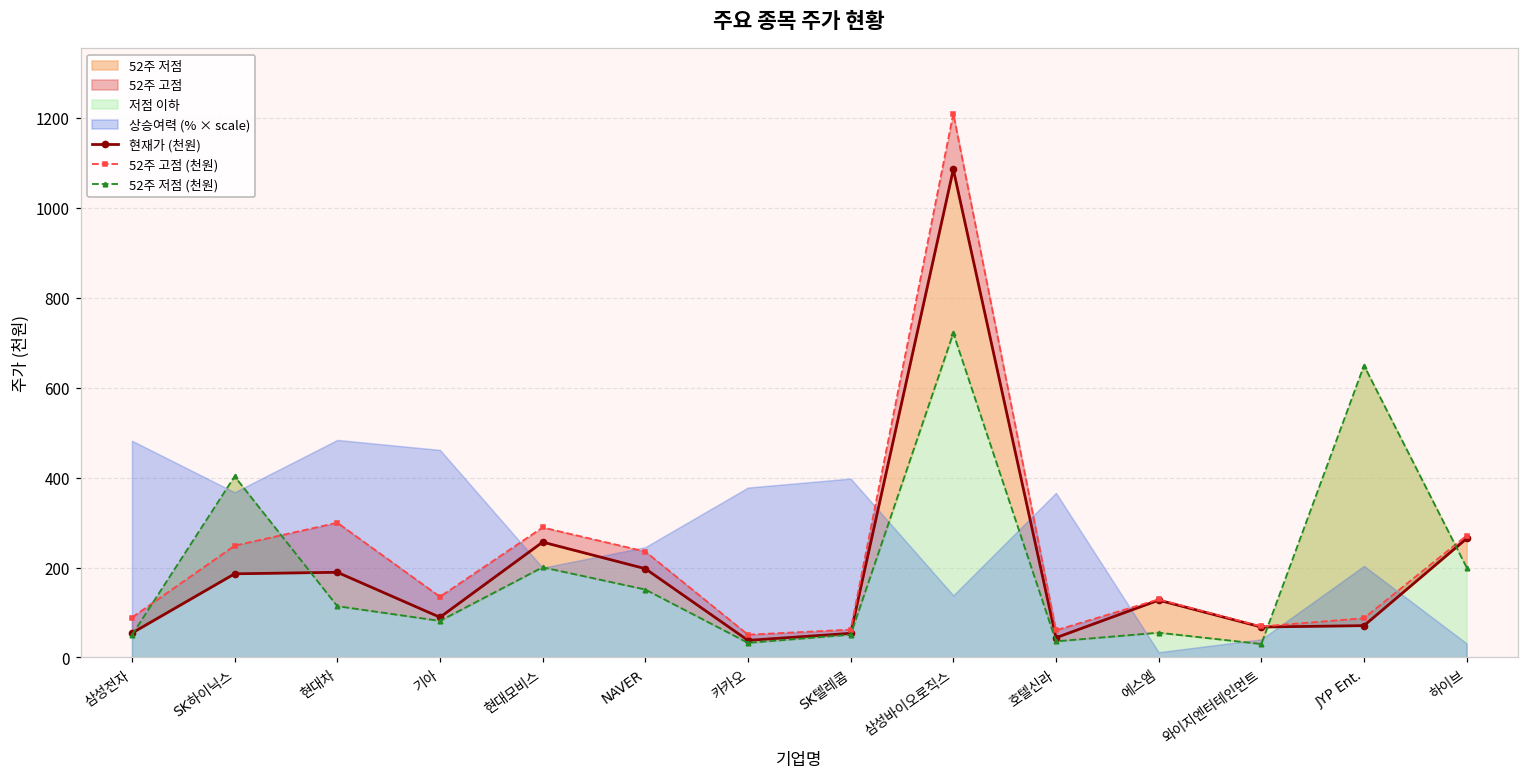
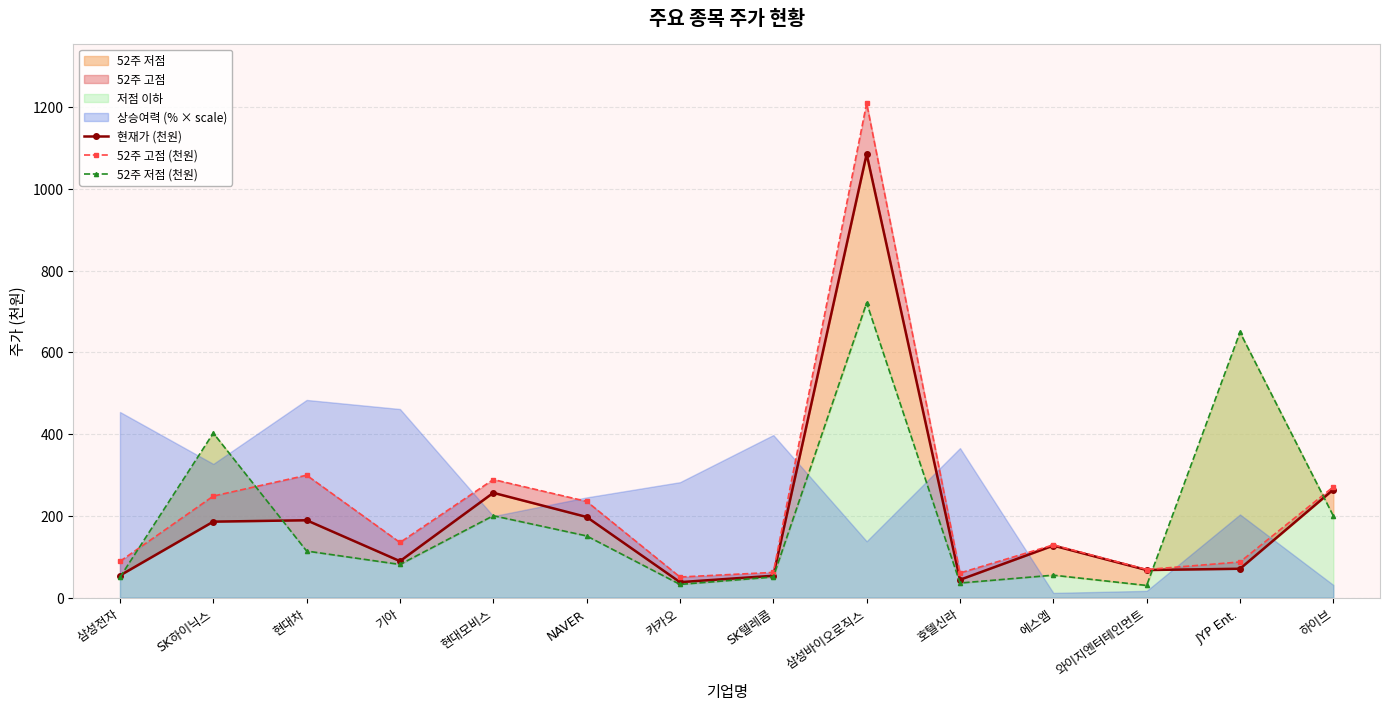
  {
    "현재가 (천원)": {
      "SK하이닉스": 190,
      "JYP Ent.": 70
    },
    "저점 이하": {
      "현대차": 110,
      "기아": 80,
      "NAVER": 150,
      "삼성바이오로직스": 720,
      "호텔신라": 40,
      "에스엠": 60,
      "와이지엔터테인먼트": 30,
      "하이브": 200
    },
    "상승여력 (% × scale)": {
-     "삼성전자": 480,
-     "SK하이닉스": 370,
+     "삼성전자": 450,
+     "SK하이닉스": 330,
      "현대차": 480,
      "기아": 460,
      "NAVER": 250,
-     "카카오": 380,
+     "카카오": 280,
      "SK텔레콤": 400,
      "삼성바이오로직스": 140,
      "호텔신라": 370,
      "에스엠": 10,
-     "와이지엔터테인먼트": 40,
+     "와이지엔터테인먼트": 20,
      "JYP Ent.": 200,
      "하이브": 30
    }
  }
